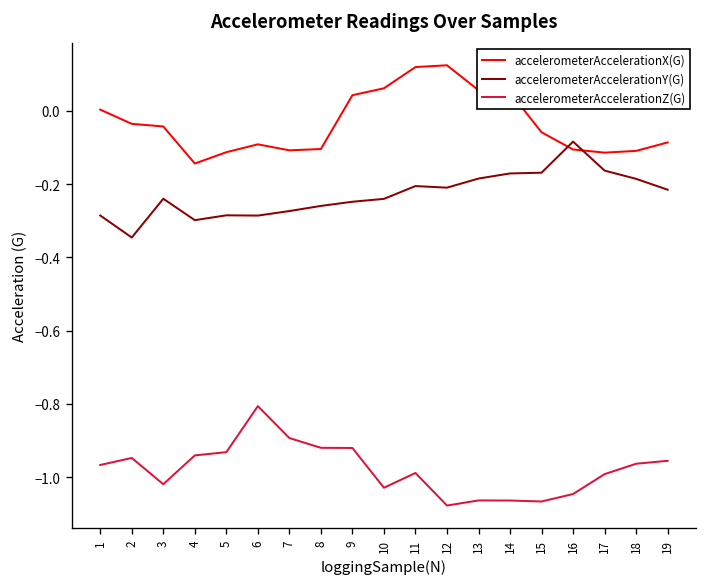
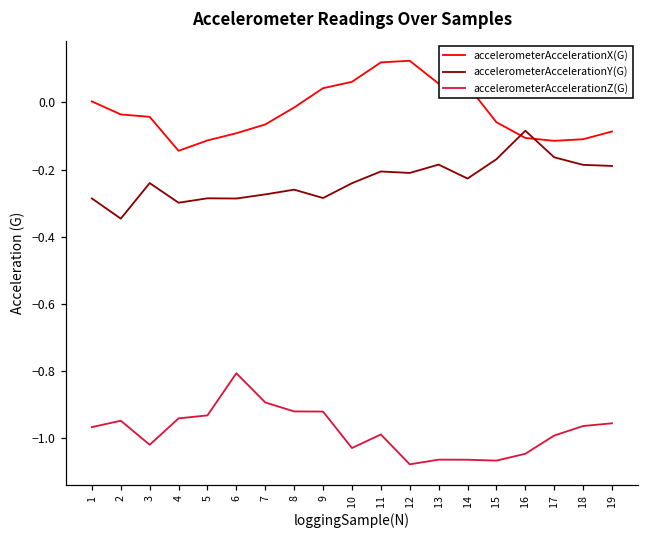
  {
    "accelerometerAccelerationX(G)": {
      "1": 0.00,
      "2": -0.04,
      "3": -0.04,
      "4": -0.14,
      "5": -0.11,
      "6": -0.09,
-     "7": -0.11,
-     "8": -0.10,
+     "7": -0.07,
+     "8": -0.01,
      "9": 0.04,
      "10": 0.06,
      "11": 0.12,
      "12": 0.12,
      "15": -0.06,
      "16": -0.11,
      "17": -0.11,
      "18": -0.11,
      "19": -0.09
    },
    "accelerometerAccelerationY(G)": {
      "1": -0.29,
      "2": -0.35,
      "3": -0.24,
      "4": -0.30,
      "5": -0.29,
      "6": -0.29,
      "7": -0.27,
      "8": -0.26,
-     "9": -0.25,
+     "9": -0.28,
      "10": -0.24,
      "11": -0.21,
      "12": -0.21,
      "13": -0.18,
-     "14": -0.17,
+     "14": -0.23,
      "15": -0.17,
      "16": -0.08,
      "17": -0.16,
      "18": -0.19,
-     "19": -0.22
+     "19": -0.19
    },
    "accelerometerAccelerationZ(G)": {
      "1": -0.97,
      "2": -0.95,
      "3": -1.02,
      "4": -0.94,
      "5": -0.93,
      "6": -0.81,
      "7": -0.89,
      "8": -0.92,
      "9": -0.92,
      "10": -1.03,
      "11": -0.99,
      "12": -1.08,
      "13": -1.06,
      "14": -1.06,
      "15": -1.07,
      "16": -1.05,
      "17": -0.99,
      "18": -0.96,
      "19": -0.95
    }
  }
